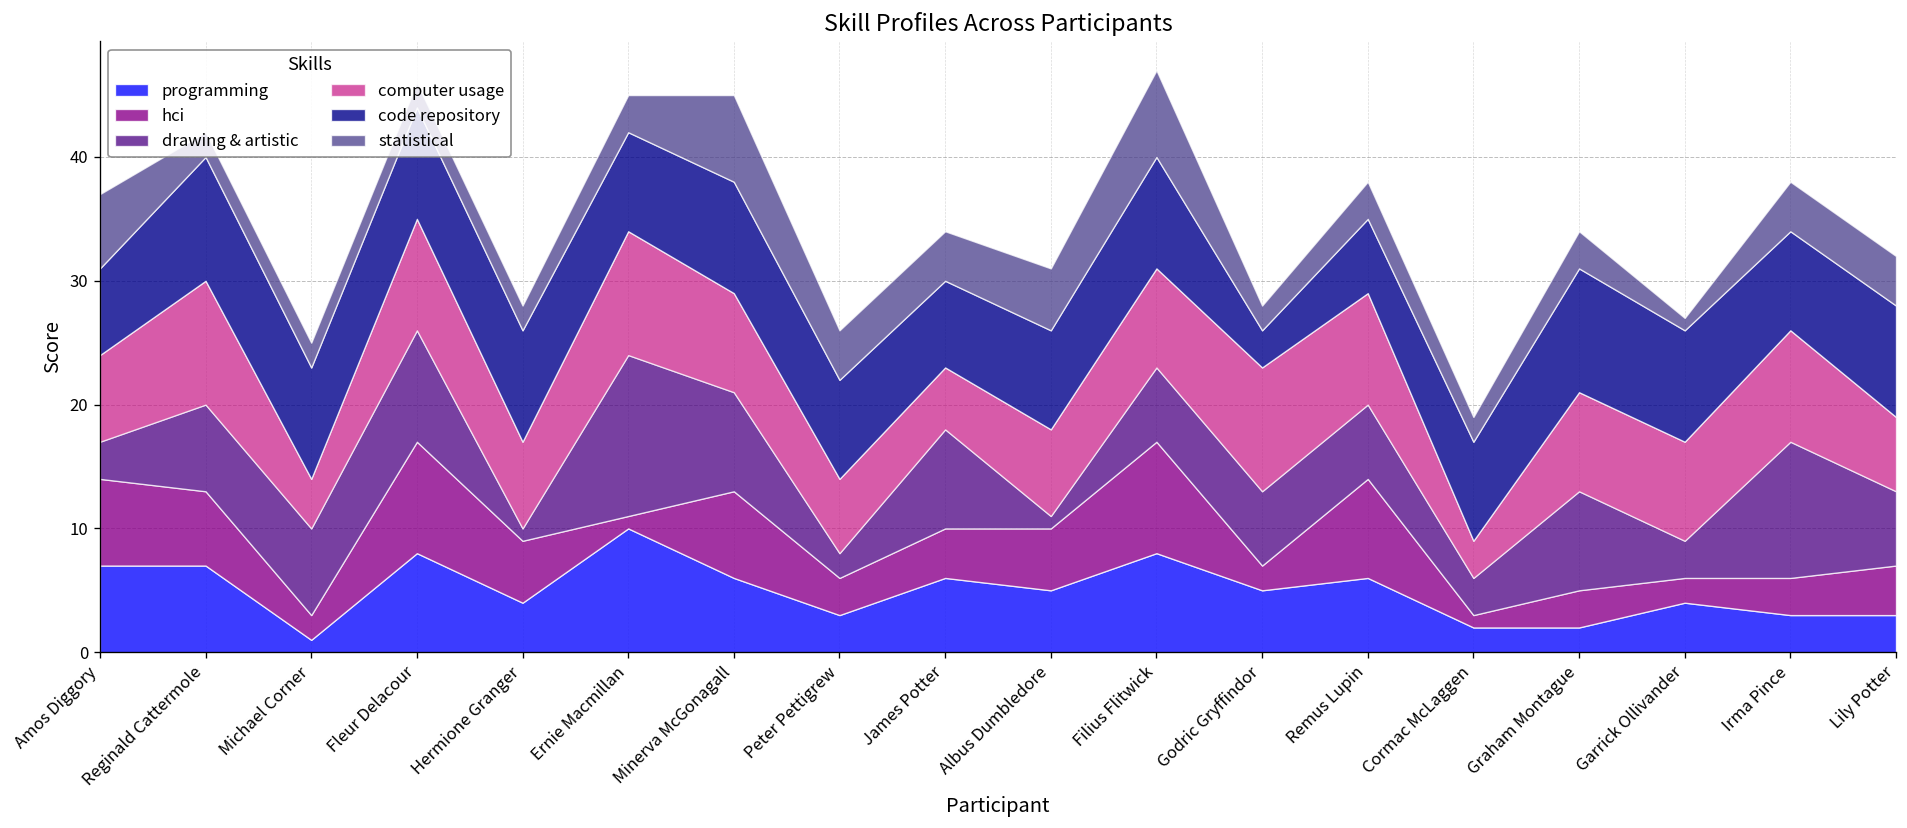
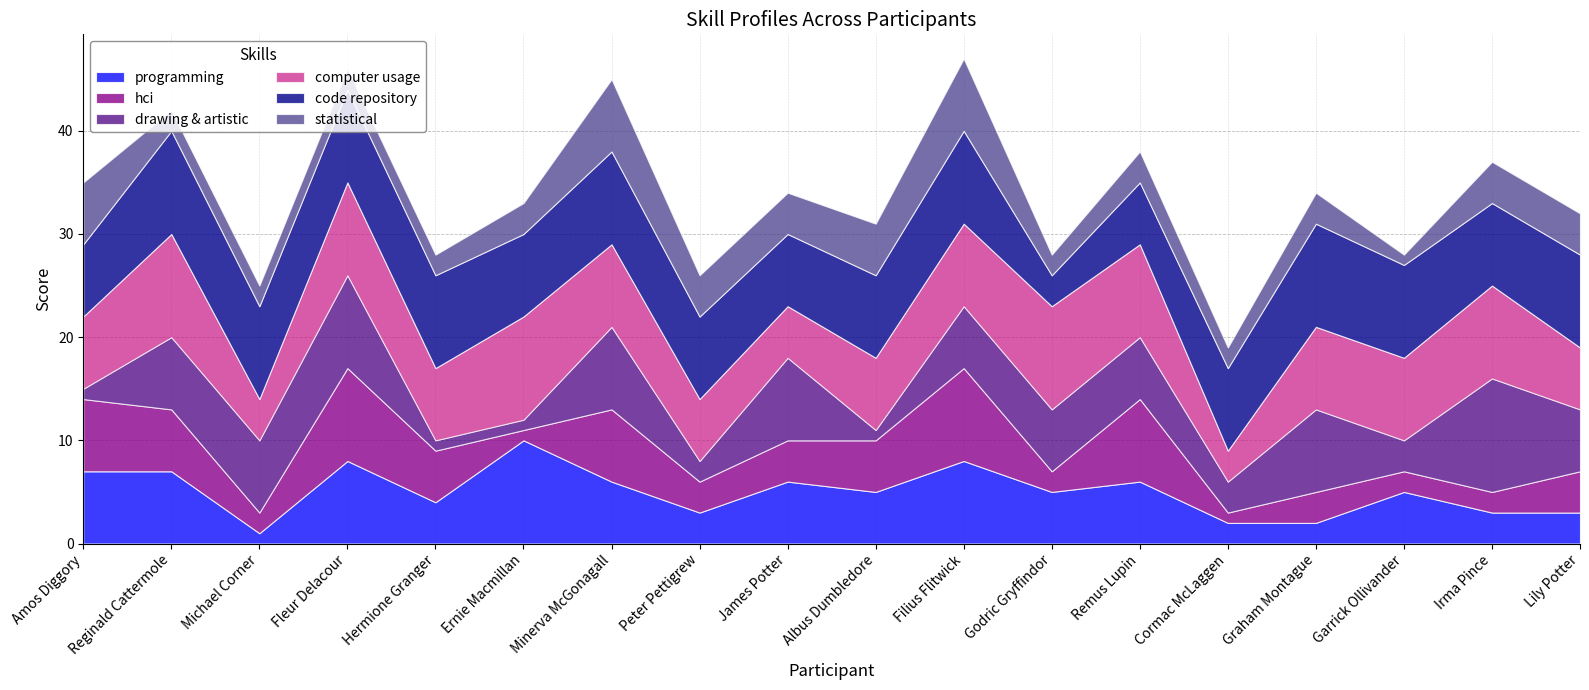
  {
    "programming": {
      "Amos Diggory": 7,
      "Reginald Cattermole": 7,
      "Michael Corner": 1,
      "Fleur Delacour": 8,
      "Hermione Granger": 4,
      "Ernie Macmillan": 10,
      "Minerva McGonagall": 6,
      "Peter Pettigrew": 3,
      "James Potter": 6,
      "Albus Dumbledore": 5,
      "Filius Flitwick": 8,
      "Godric Gryffindor": 5,
      "Remus Lupin": 6,
      "Cormac McLaggen": 2,
      "Graham Montague": 2,
-     "Garrick Ollivander": 4,
+     "Garrick Ollivander": 5,
      "Irma Pince": 3,
      "Lily Potter": 3
    },
    "hci": {
      "Amos Diggory": 7,
      "Reginald Cattermole": 6,
      "Michael Corner": 2,
      "Fleur Delacour": 9,
      "Hermione Granger": 5,
      "Ernie Macmillan": 1,
      "Minerva McGonagall": 7,
      "Peter Pettigrew": 3,
      "James Potter": 4,
      "Albus Dumbledore": 5,
      "Filius Flitwick": 9,
      "Godric Gryffindor": 2,
      "Remus Lupin": 8,
      "Cormac McLaggen": 1,
      "Graham Montague": 3,
      "Garrick Ollivander": 2,
-     "Irma Pince": 3,
+     "Irma Pince": 2,
      "Lily Potter": 4
    },
    "drawing & artistic": {
-     "Amos Diggory": 3,
+     "Amos Diggory": 1,
      "Reginald Cattermole": 7,
      "Michael Corner": 7,
      "Fleur Delacour": 9,
      "Hermione Granger": 1,
-     "Ernie Macmillan": 13,
+     "Ernie Macmillan": 1,
      "Minerva McGonagall": 8,
      "Peter Pettigrew": 2,
      "James Potter": 8,
      "Albus Dumbledore": 1,
      "Filius Flitwick": 6,
      "Godric Gryffindor": 6,
      "Remus Lupin": 6,
      "Cormac McLaggen": 3,
      "Graham Montague": 8,
      "Garrick Ollivander": 3,
      "Irma Pince": 11,
      "Lily Potter": 6
    },
    "computer usage": {
      "Amos Diggory": 7,
      "Reginald Cattermole": 10,
      "Michael Corner": 4,
      "Fleur Delacour": 9,
      "Hermione Granger": 7,
      "Ernie Macmillan": 10,
      "Minerva McGonagall": 8,
      "Peter Pettigrew": 6,
      "James Potter": 5,
      "Albus Dumbledore": 7,
      "Filius Flitwick": 8,
      "Godric Gryffindor": 10,
      "Remus Lupin": 9,
      "Cormac McLaggen": 3,
      "Graham Montague": 8,
      "Garrick Ollivander": 8,
      "Irma Pince": 9,
      "Lily Potter": 6
    },
    "code repository": {
      "Amos Diggory": 7,
      "Michael Corner": 9,
      "Hermione Granger": 9,
      "Ernie Macmillan": 8,
      "Minerva McGonagall": 9,
      "Peter Pettigrew": 8,
      "James Potter": 7,
      "Albus Dumbledore": 8,
      "Filius Flitwick": 9,
      "Godric Gryffindor": 3,
      "Remus Lupin": 6,
      "Cormac McLaggen": 8,
      "Graham Montague": 10,
      "Garrick Ollivander": 9,
      "Irma Pince": 8,
      "Lily Potter": 9
    },
    "statistical": {
      "Amos Diggory": 6,
      "Michael Corner": 2,
      "Hermione Granger": 2,
      "Ernie Macmillan": 3,
      "Minerva McGonagall": 7,
      "Peter Pettigrew": 4,
      "James Potter": 4,
      "Albus Dumbledore": 5,
      "Filius Flitwick": 7,
      "Godric Gryffindor": 2,
      "Remus Lupin": 3,
      "Cormac McLaggen": 2,
      "Graham Montague": 3,
      "Garrick Ollivander": 1,
      "Irma Pince": 4,
      "Lily Potter": 4
    }
  }
